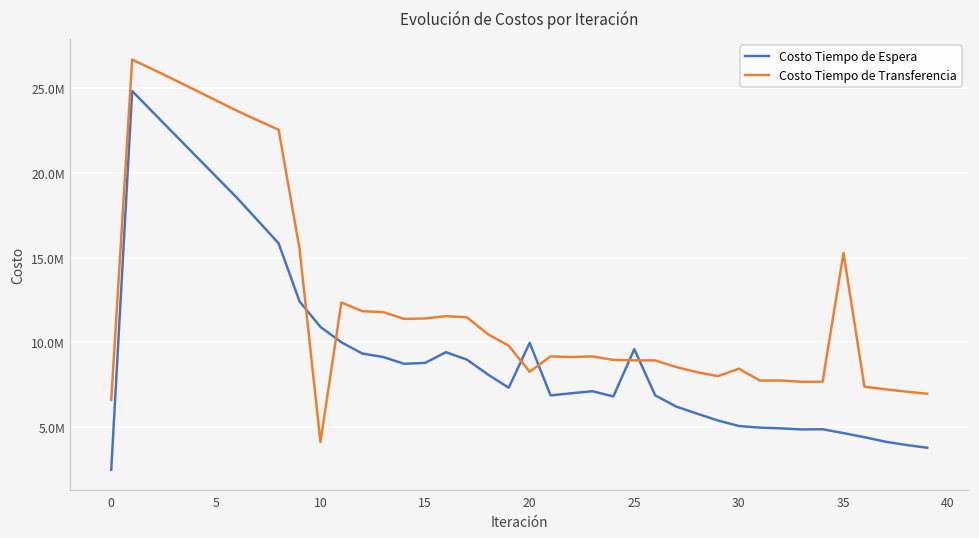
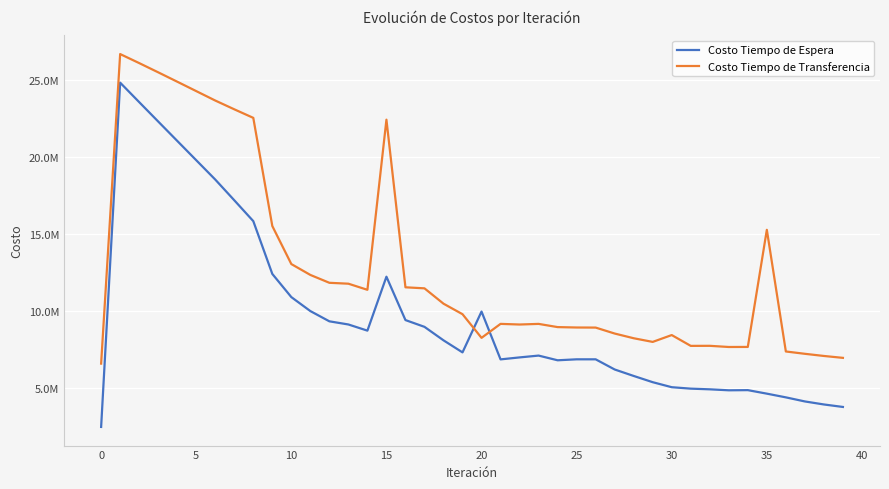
  {
    "Costo Tiempo de Espera": {
      "0": 2500000,
      "5": 19800000,
      "10": 10900000,
-     "15": 8800000,
+     "15": 12200000,
      "20": 10000000,
-     "25": 9600000,
+     "25": 6900000,
      "30": 5100000,
      "35": 4600000
    },
    "Costo Tiempo de Transferencia": {
      "0": 6600000,
      "5": 24300000,
-     "10": 4100000,
-     "15": 11400000,
+     "10": 13100000,
+     "15": 22400000,
      "20": 8300000,
      "25": 8900000,
      "30": 8400000,
      "35": 15300000
    }
  }
